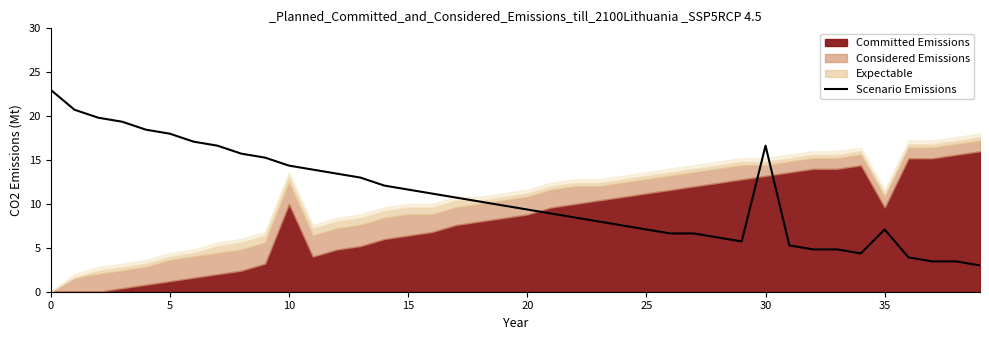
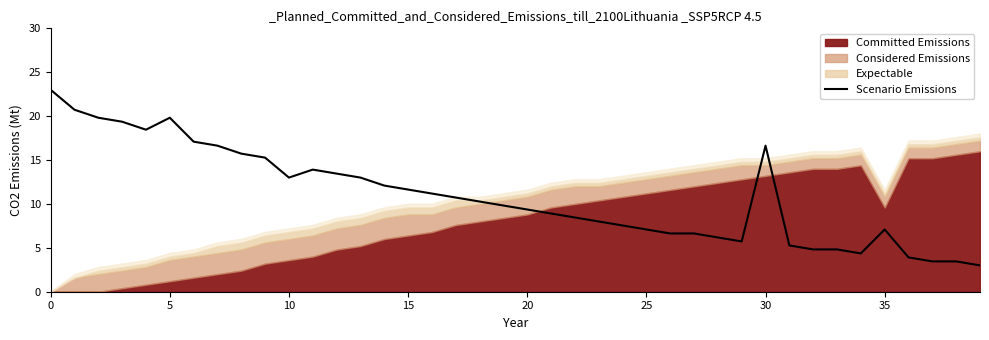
  {
    "Scenario Emissions": {
      "0": 23,
-     "5": 18,
-     "10": 14,
+     "5": 20,
+     "10": 13,
      "15": 12,
      "20": 9,
      "25": 7,
      "30": 17,
      "35": 7
    },
    "Committed Emissions": {
      "5": 1,
-     "10": 10,
+     "10": 4,
      "15": 6,
      "20": 9,
      "25": 11,
      "30": 13,
      "35": 10
    },
    "Considered Emissions": {
      "5": 2,
      "10": 2,
      "15": 2,
      "20": 2,
      "25": 2,
      "30": 1,
      "35": 1
    }
  }
